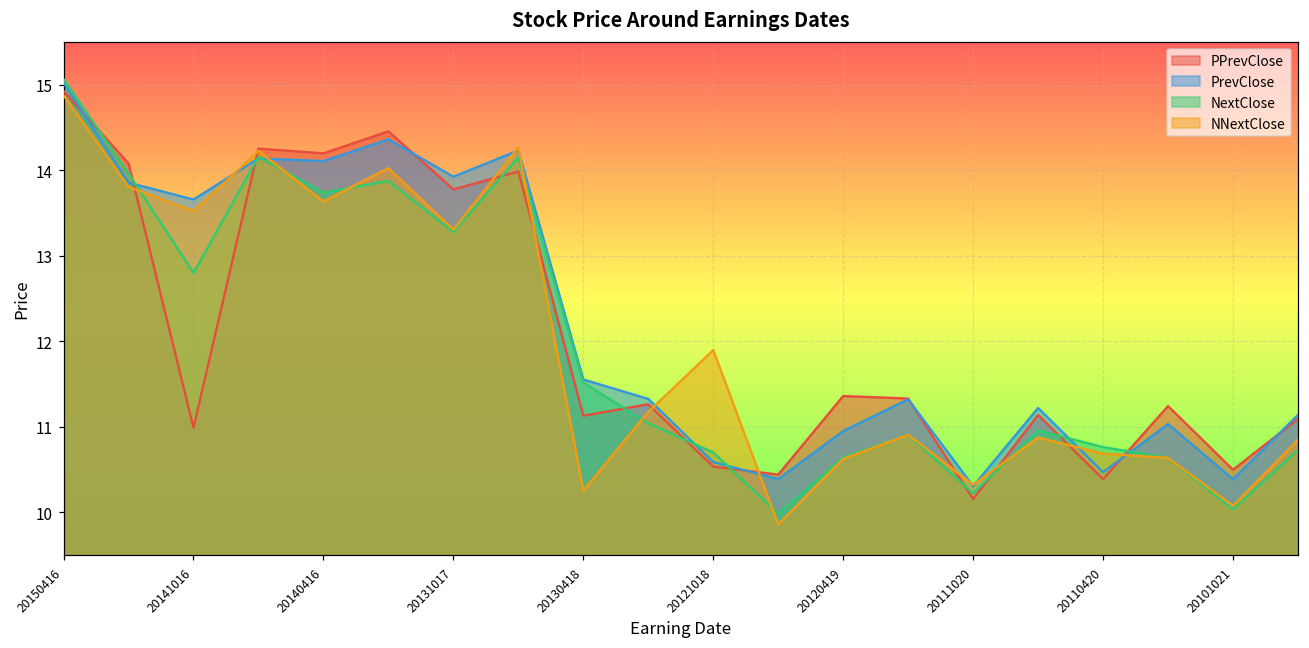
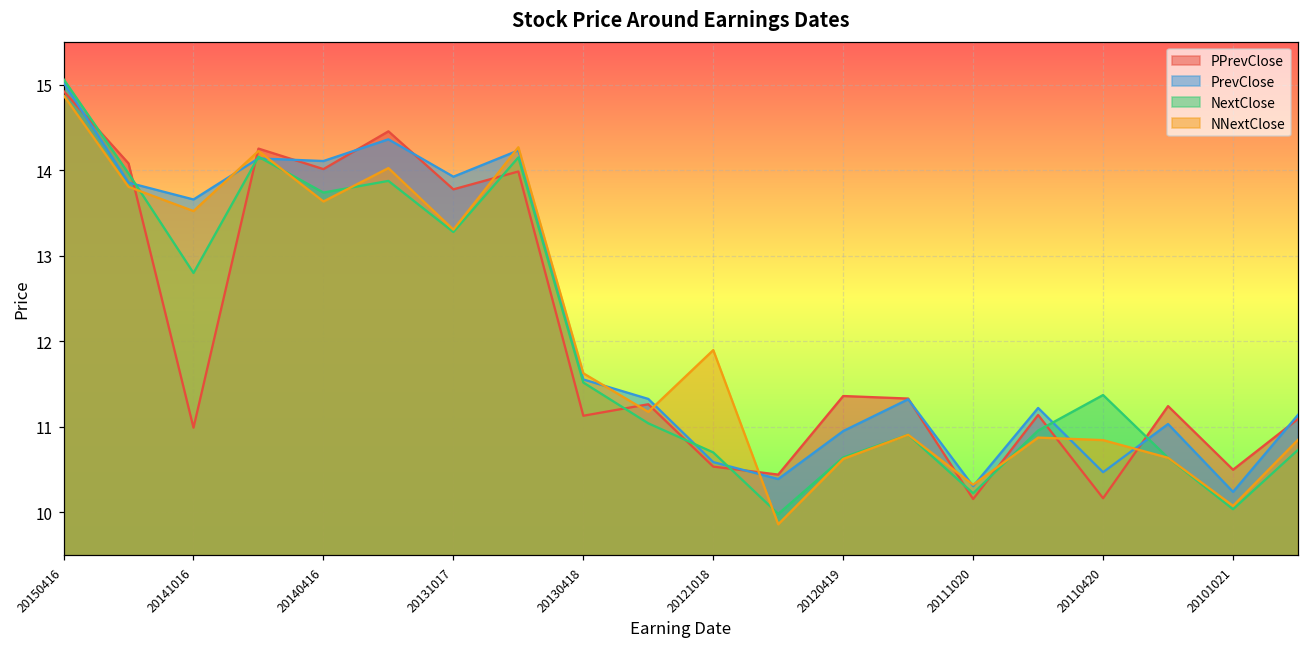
  {
    "PPrevClose": {
      "20150416": 14.9,
      "20141016": 11.0,
-     "20140416": 14.2,
+     "20140416": 14.0,
      "20131017": 13.8,
      "20130418": 11.1,
      "20121018": 10.5,
      "20120419": 11.4,
      "20111020": 10.2,
-     "20110420": 10.4,
+     "20110420": 10.2,
      "20101021": 10.5
    },
    "PrevClose": {
      "20150416": 15.0,
      "20141016": 13.7,
      "20140416": 14.1,
      "20131017": 13.9,
      "20130418": 11.6,
      "20121018": 10.6,
      "20120419": 11.0,
      "20110420": 10.5,
-     "20101021": 10.4
+     "20101021": 10.2
    },
    "NextClose": {
      "20150416": 15.1,
      "20141016": 12.8,
      "20140416": 13.7,
      "20130418": 11.5,
      "20121018": 10.7,
      "20111020": 10.2,
-     "20110420": 10.8,
+     "20110420": 11.4,
      "20101021": 10.0
    },
    "NNextClose": {
      "20150416": 14.9,
      "20141016": 13.5,
      "20140416": 13.6,
-     "20130418": 10.3,
+     "20130418": 11.6,
      "20121018": 11.9,
-     "20110420": 10.7,
+     "20110420": 10.8,
      "20101021": 10.1
    }
  }
